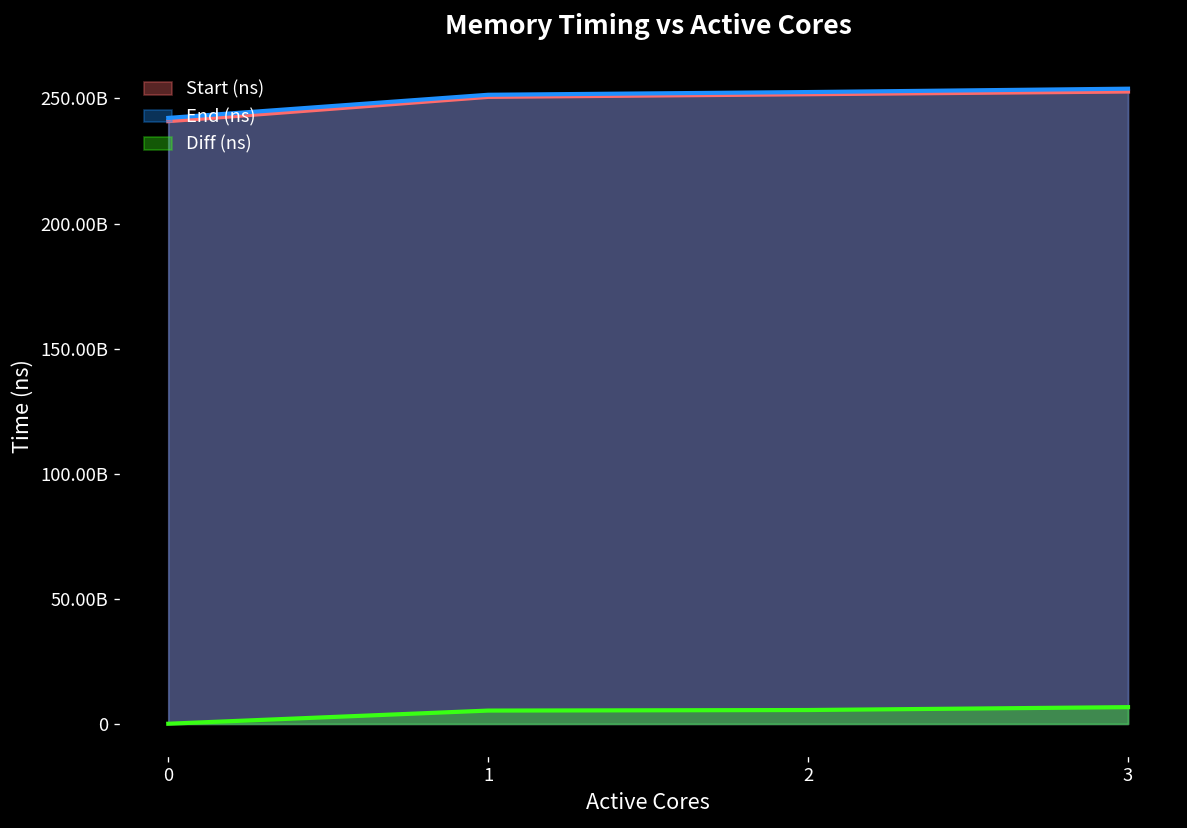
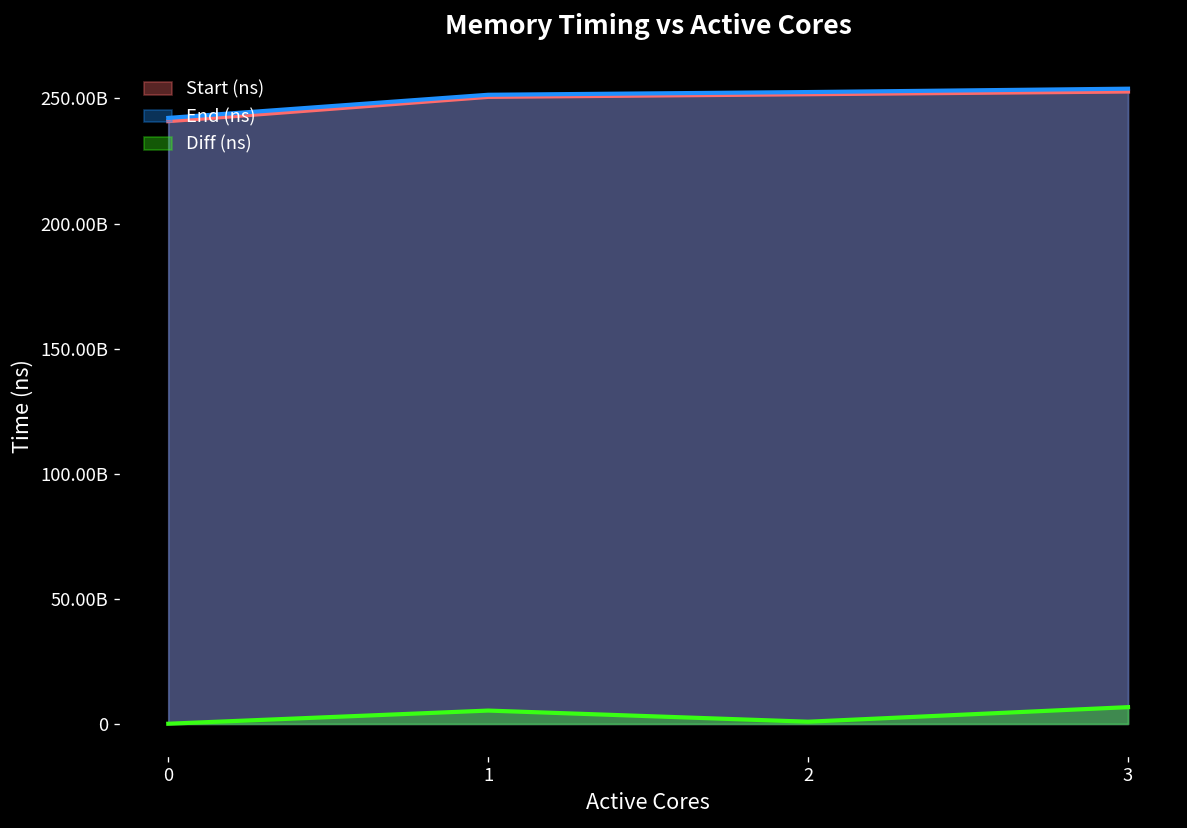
  {
    "Diff (ns)": {
      "0": 0,
      "1": 5000000000,
-     "2": 6000000000,
+     "2": 1000000000,
      "3": 7000000000
    }
  }
